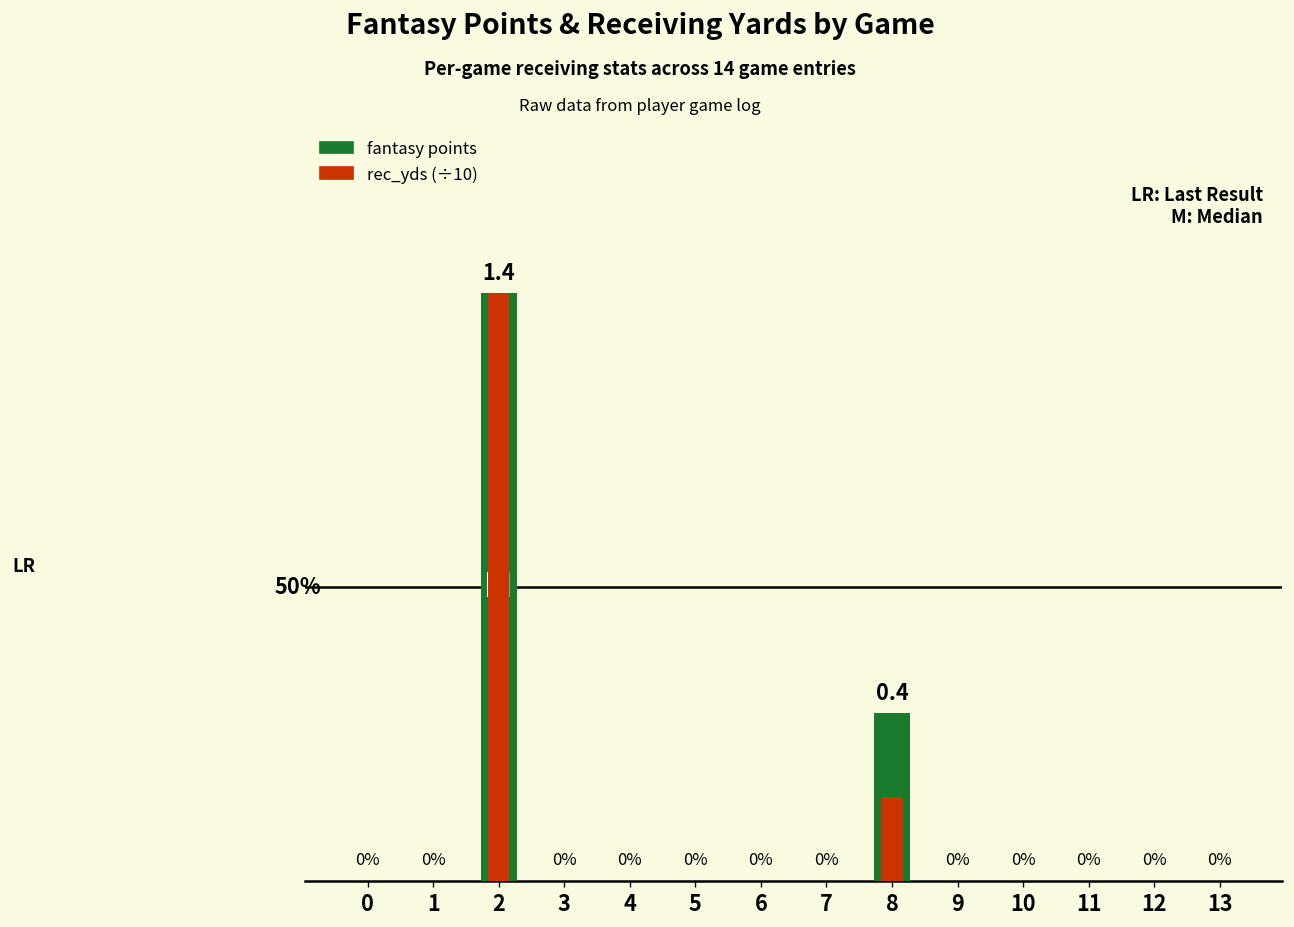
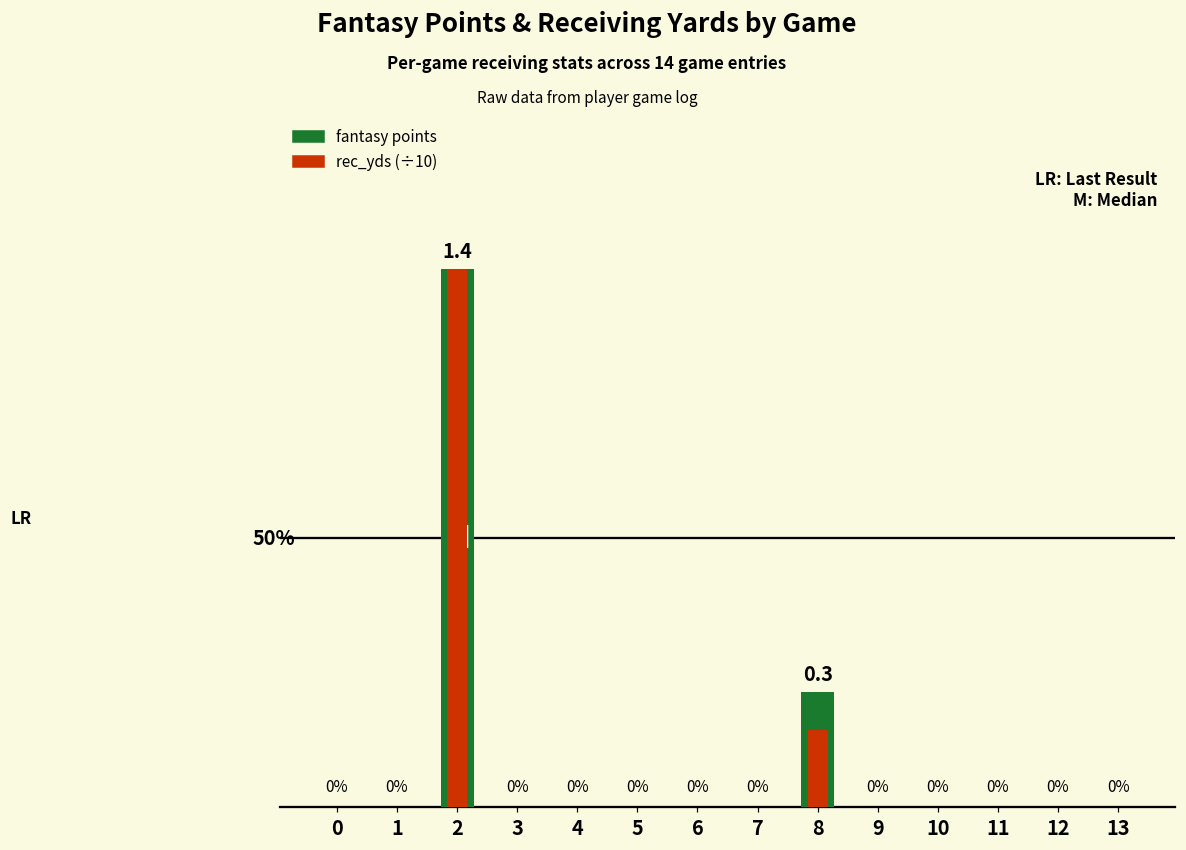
  {
    "fantasy points": {
      "0": "0%",
      "1": "0%",
      "2": "1.4",
      "3": "0%",
      "4": "0%",
      "5": "0%",
      "6": "0%",
      "7": "0%",
-     "8": "0.4",
+     "8": "0.3",
      "9": "0%",
      "10": "0%",
      "11": "0%",
      "12": "0%",
      "13": "0%"
    },
    "rec_yds (÷10)": {
      "0": "0%",
      "1": "0%",
      "2": "1.4",
      "3": "0%",
      "4": "0%",
      "5": "0%",
      "6": "0%",
      "7": "0%",
      "9": "0%",
      "10": "0%",
      "11": "0%",
      "12": "0%",
      "13": "0%"
    }
  }
